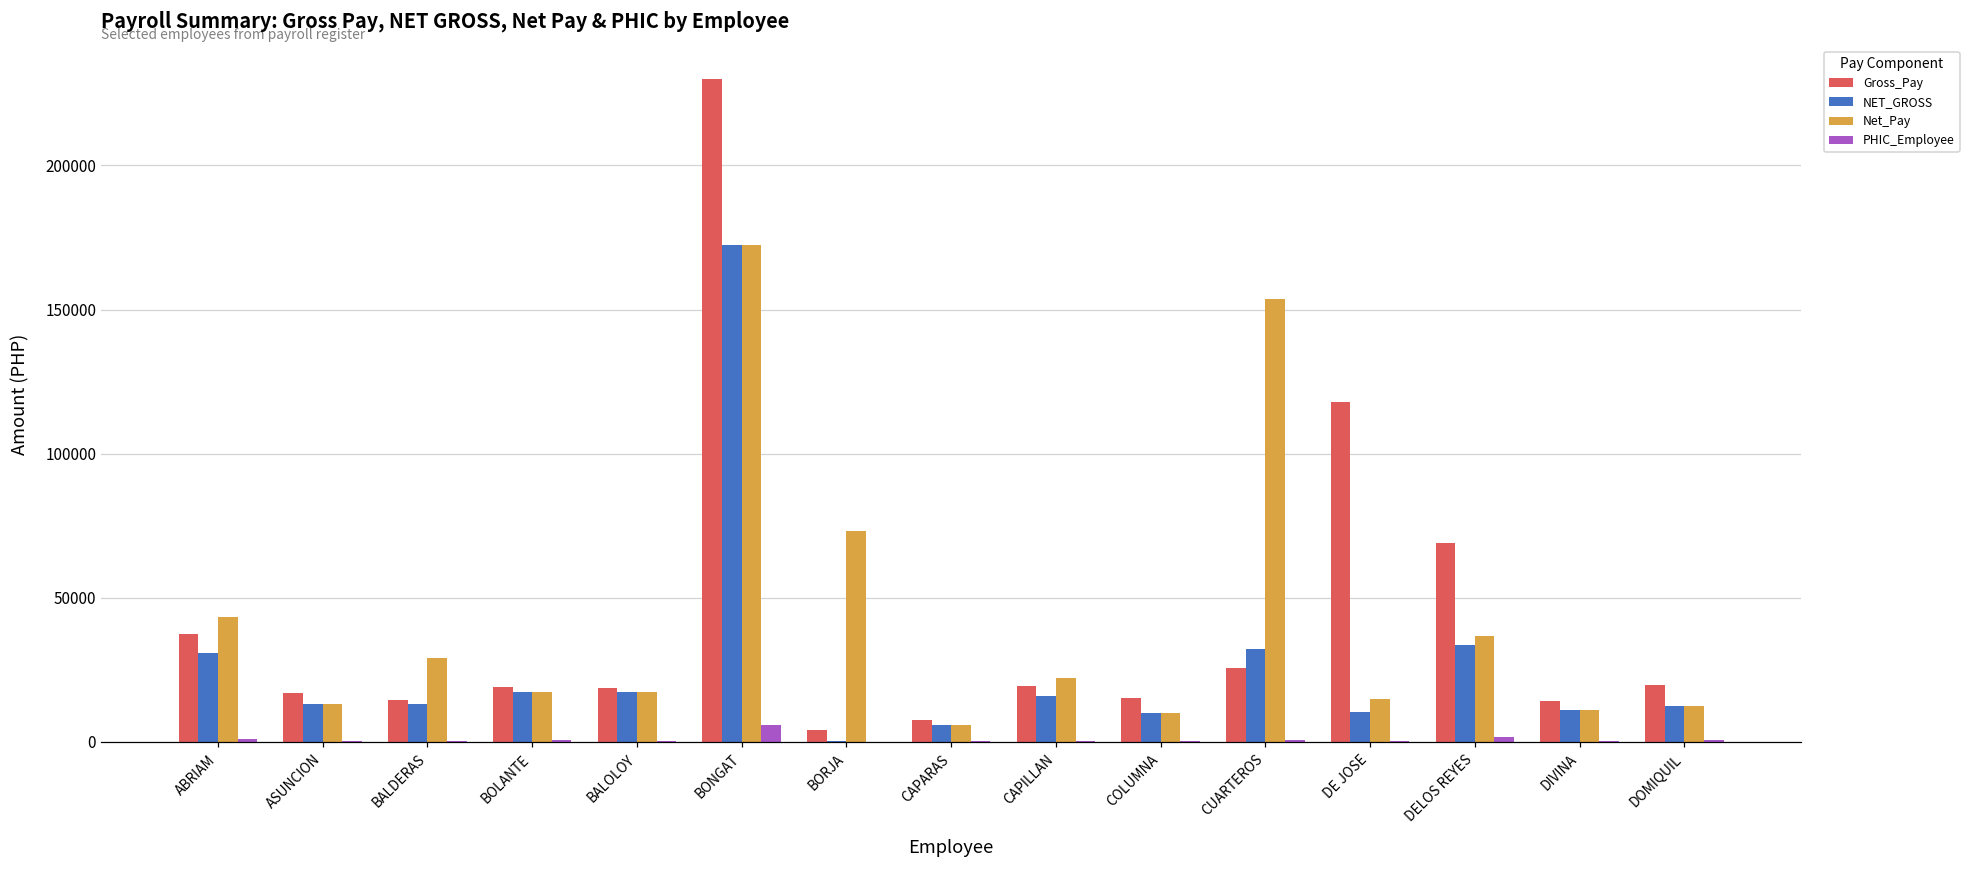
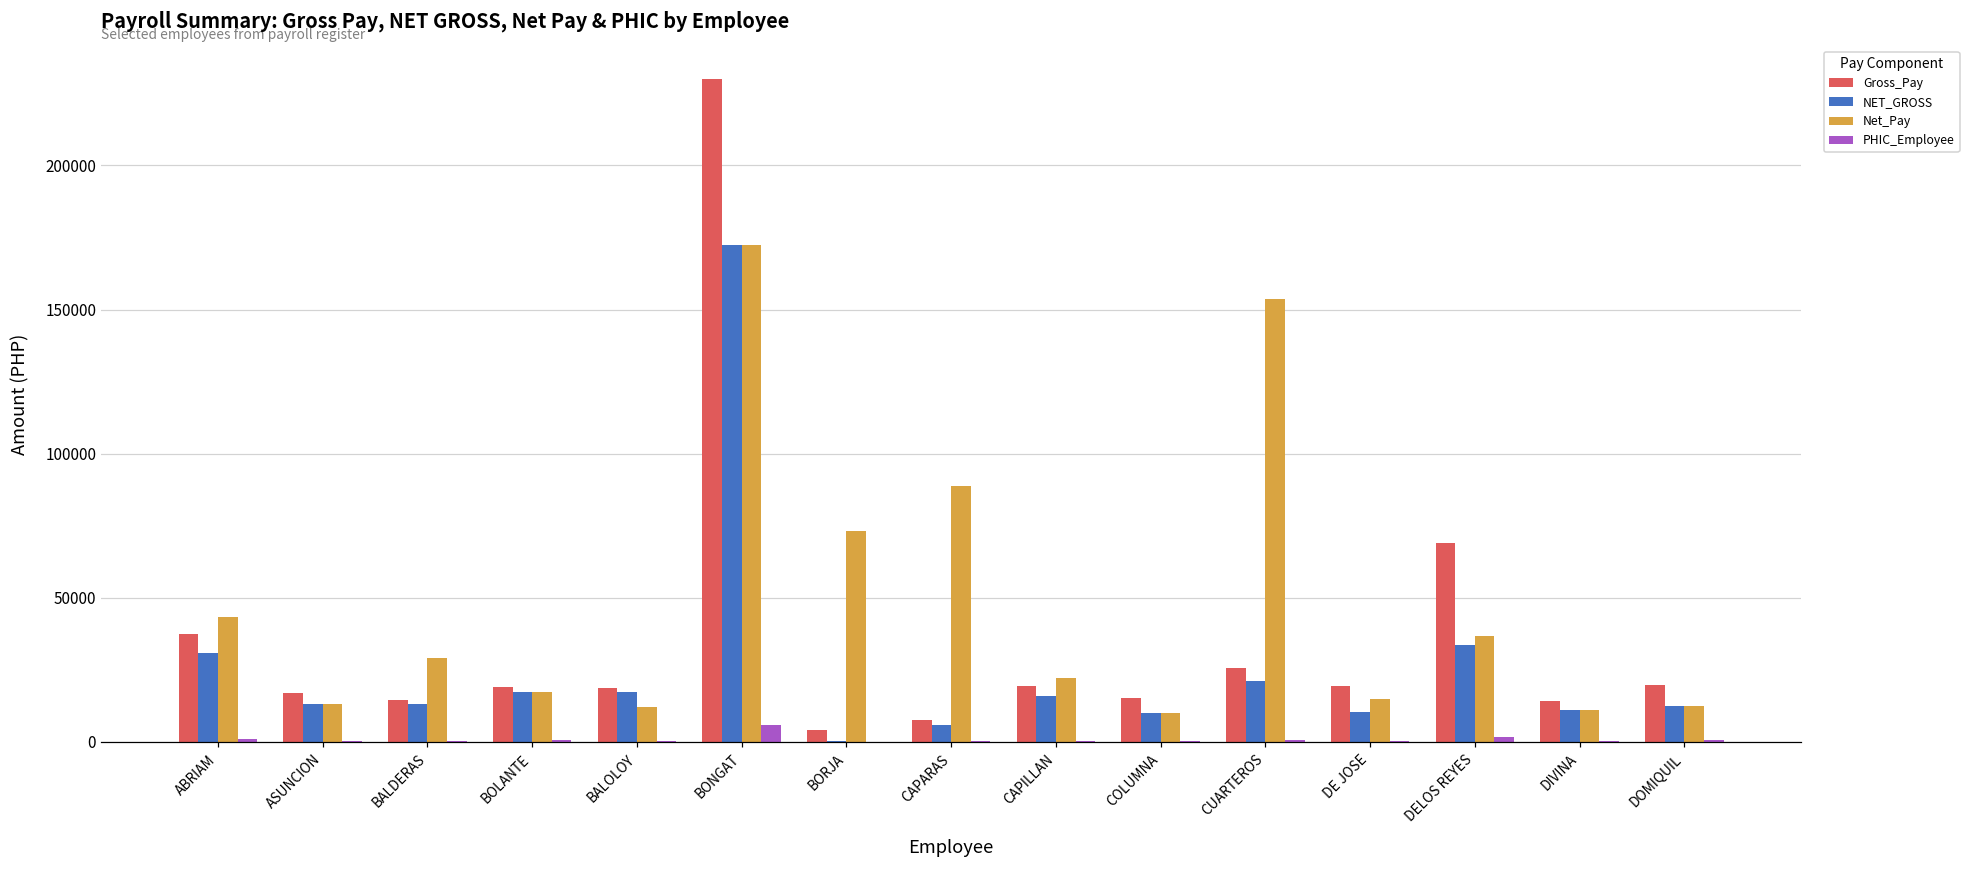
  {
    "Gross_Pay": {
      "ABRIAM": 37000,
      "ASUNCION": 17000,
      "BALDERAS": 14000,
      "BOLANTE": 19000,
      "BALOLOY": 19000,
      "BONGAT": 230000,
      "BORJA": 4000,
      "CAPARAS": 8000,
      "CAPILLAN": 19000,
      "COLUMNA": 15000,
      "CUARTEROS": 25000,
-     "DE JOSE": 118000,
+     "DE JOSE": 20000,
      "DELOS REYES": 69000,
      "DIVINA": 14000,
      "DOMIQUIL": 20000
    },
    "NET_GROSS": {
      "ABRIAM": 31000,
      "ASUNCION": 13000,
      "BALDERAS": 13000,
      "BOLANTE": 17000,
      "BALOLOY": 17000,
      "BONGAT": 172000,
      "CAPARAS": 6000,
      "CAPILLAN": 16000,
      "COLUMNA": 10000,
-     "CUARTEROS": 32000,
+     "CUARTEROS": 21000,
      "DE JOSE": 10000,
      "DELOS REYES": 34000,
      "DIVINA": 11000,
      "DOMIQUIL": 12000
    },
    "Net_Pay": {
      "ABRIAM": 43000,
      "ASUNCION": 13000,
      "BALDERAS": 29000,
      "BOLANTE": 17000,
-     "BALOLOY": 17000,
+     "BALOLOY": 12000,
      "BONGAT": 172000,
      "BORJA": 73000,
-     "CAPARAS": 6000,
+     "CAPARAS": 89000,
      "CAPILLAN": 22000,
      "COLUMNA": 10000,
      "CUARTEROS": 154000,
      "DE JOSE": 15000,
      "DELOS REYES": 37000,
      "DIVINA": 11000,
      "DOMIQUIL": 12000
    },
    "PHIC_Employee": {
      "ABRIAM": 1000,
      "BONGAT": 6000,
      "BORJA": 0,
      "DELOS REYES": 2000
    }
  }
